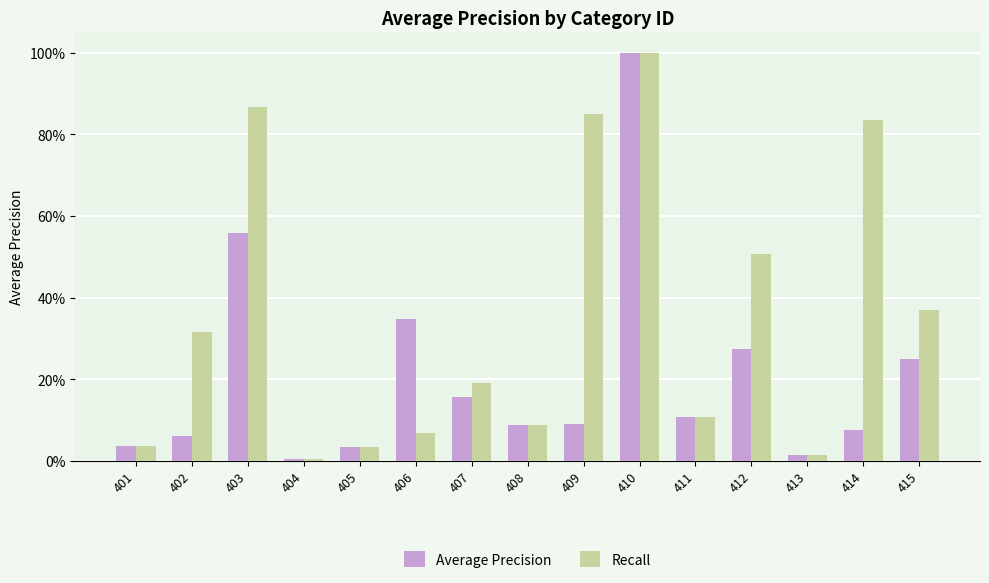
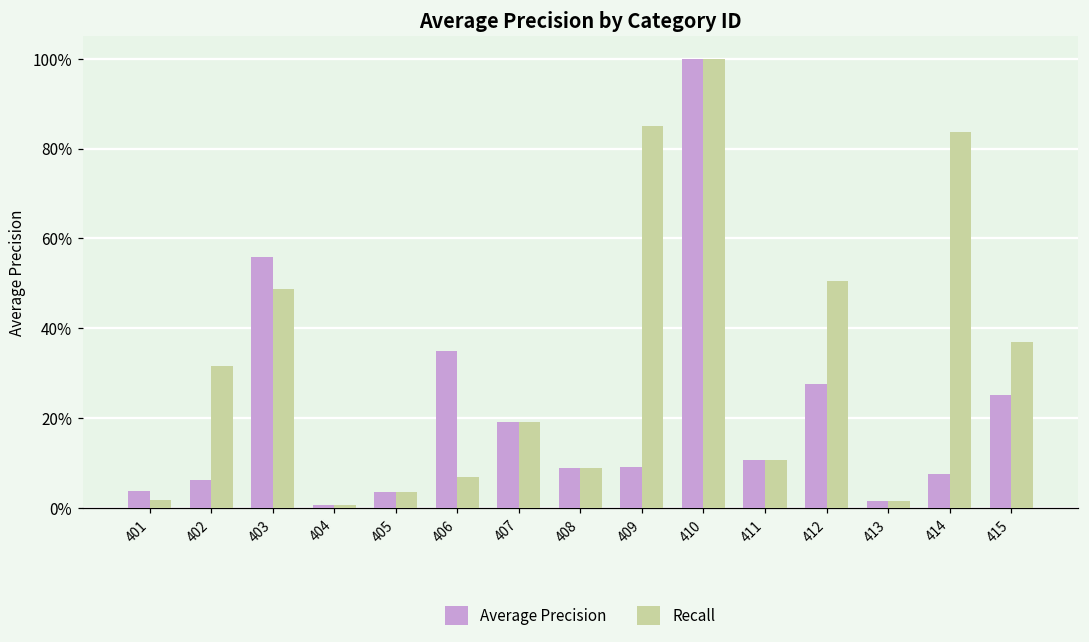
  {
    "Average Precision": {
      "401": "4%",
      "402": "6%",
      "403": "56%",
      "405": "3%",
      "406": "35%",
-     "407": "16%",
+     "407": "19%",
      "408": "9%",
      "409": "9%",
      "410": "100%",
      "411": "11%",
      "412": "27%",
      "413": "1%",
      "414": "8%",
      "415": "25%"
    },
    "Recall": {
-     "401": "4%",
+     "401": "2%",
      "402": "32%",
-     "403": "87%",
+     "403": "49%",
      "405": "3%",
      "406": "7%",
      "407": "19%",
      "408": "9%",
      "409": "85%",
      "410": "100%",
      "411": "11%",
      "412": "51%",
      "413": "2%",
      "414": "84%",
      "415": "37%"
    }
  }
